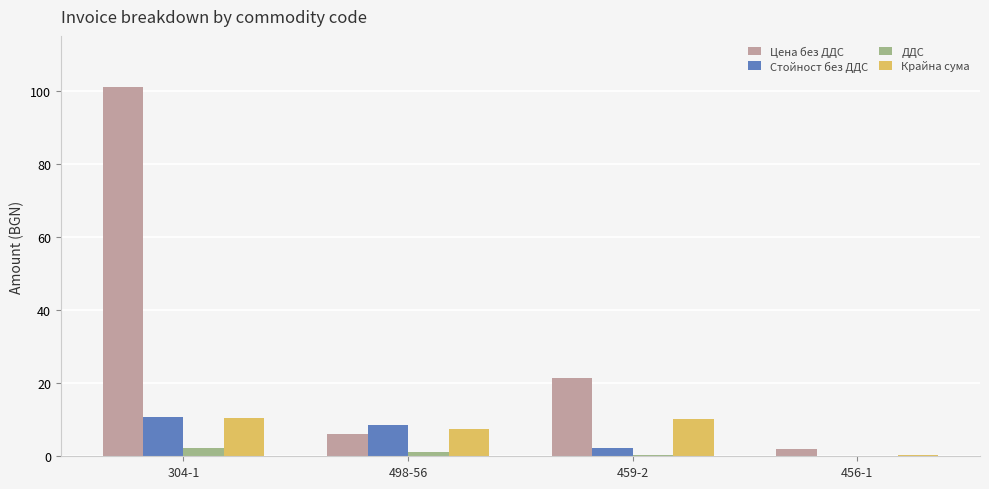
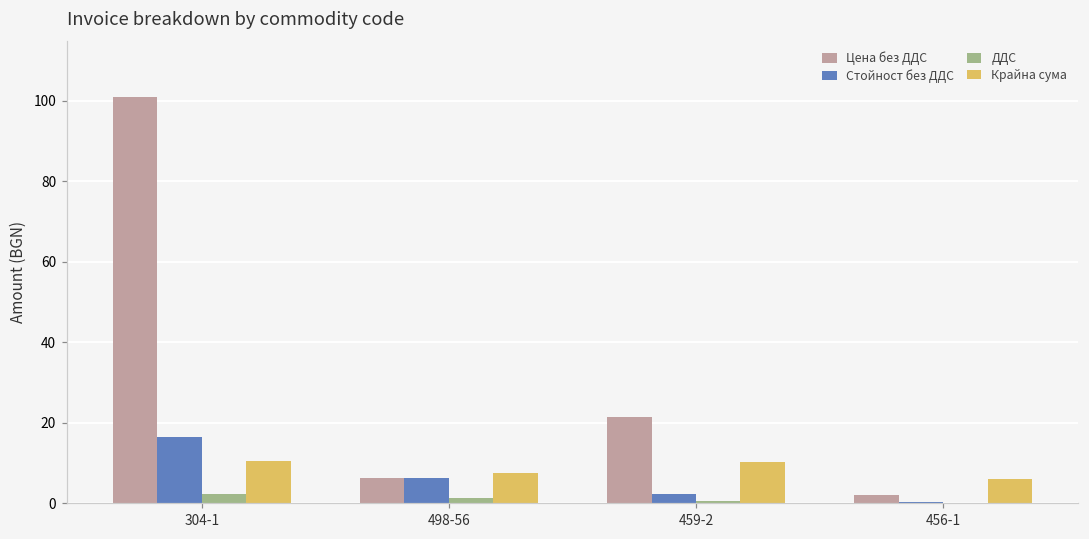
  {
    "Стойност без ДДС": {
-     "304-1": 11,
-     "498-56": 8,
+     "304-1": 16,
+     "498-56": 6,
      "459-2": 2
    },
    "Крайна сума": {
      "304-1": 10,
      "498-56": 7,
      "459-2": 10,
-     "456-1": 0
+     "456-1": 6
    }
  }
